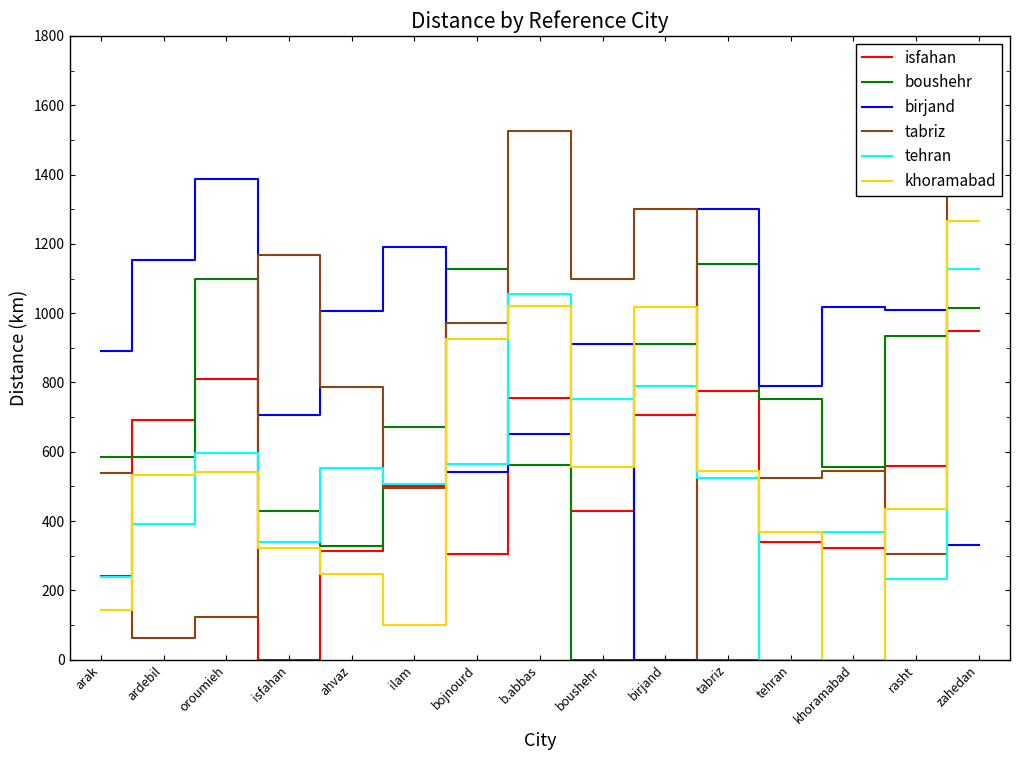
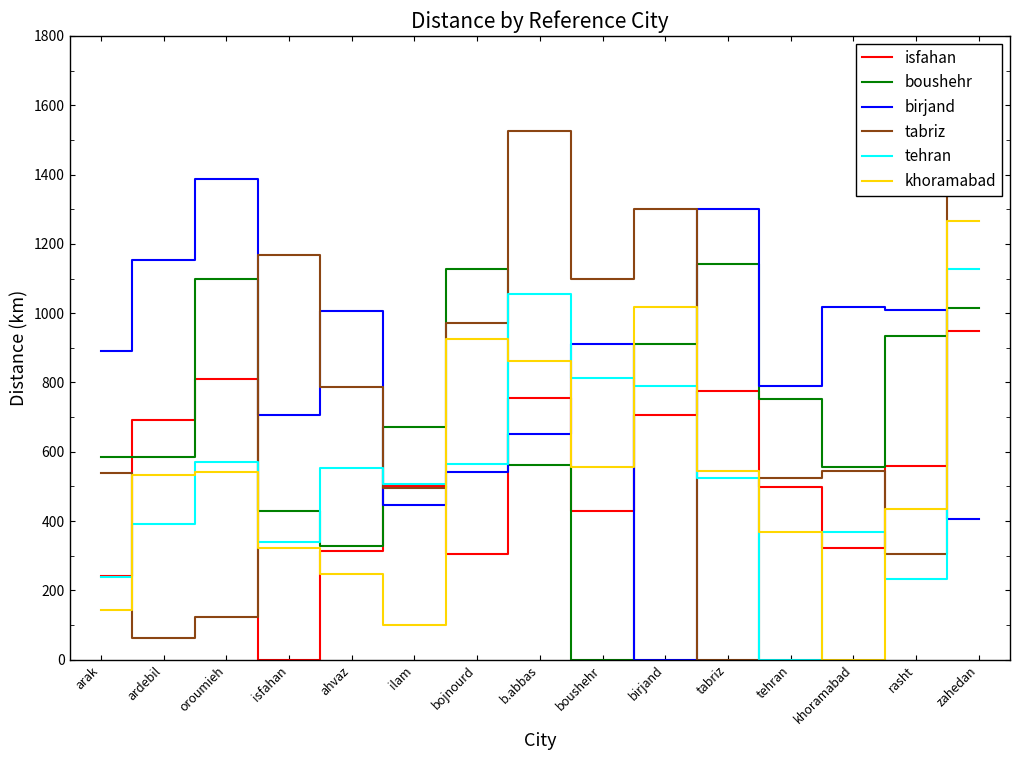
  {
    "isfahan": {
      "ardebil": 690,
      "oroumieh": 810,
      "isfahan": 0,
      "ahvaz": 310,
      "bojnourd": 310,
      "b.abbas": 760,
      "boushehr": 430,
      "birjand": 710,
      "tabriz": 780,
-     "tehran": 340,
+     "tehran": 500,
      "khoramabad": 320,
      "rasht": 560,
      "zahedan": 950
    },
    "boushehr": {
      "arak": 590,
      "ardebil": 590,
      "oroumieh": 1100,
      "isfahan": 430,
      "ahvaz": 330,
      "ilam": 670,
      "bojnourd": 1130,
      "b.abbas": 560,
      "boushehr": 0,
      "birjand": 910,
      "tabriz": 1140,
      "tehran": 750,
      "khoramabad": 560,
      "rasht": 940,
      "zahedan": 1020
    },
    "birjand": {
      "arak": 890,
      "ardebil": 1150,
      "oroumieh": 1390,
      "isfahan": 710,
      "ahvaz": 1010,
-     "ilam": 1190,
+     "ilam": 450,
      "bojnourd": 540,
      "b.abbas": 650,
      "boushehr": 910,
      "birjand": 0,
      "tabriz": 1300,
      "tehran": 790,
      "khoramabad": 1020,
      "rasht": 1010,
-     "zahedan": 330
+     "zahedan": 410
    },
    "tabriz": {
      "arak": 540,
      "ardebil": 60,
      "oroumieh": 120,
      "isfahan": 1170,
      "ahvaz": 790,
      "bojnourd": 970,
      "b.abbas": 1530,
      "boushehr": 1100,
      "birjand": 1300,
      "tabriz": 0,
      "tehran": 520,
      "khoramabad": 550,
      "rasht": 310
    },
    "tehran": {
      "ardebil": 390,
-     "oroumieh": 600,
+     "oroumieh": 570,
      "isfahan": 340,
      "ahvaz": 550,
      "bojnourd": 570,
      "b.abbas": 1060,
-     "boushehr": 750,
+     "boushehr": 810,
      "birjand": 790,
      "tabriz": 520,
      "tehran": 0,
      "khoramabad": 370,
      "rasht": 230,
      "zahedan": 1130
    },
    "khoramabad": {
      "arak": 140,
      "ardebil": 530,
      "oroumieh": 540,
      "isfahan": 320,
      "ahvaz": 250,
      "ilam": 100,
      "bojnourd": 930,
-     "b.abbas": 1020,
+     "b.abbas": 860,
      "boushehr": 560,
      "birjand": 1020,
      "tabriz": 550,
      "tehran": 370,
      "khoramabad": 0,
      "rasht": 440,
      "zahedan": 1270
    }
  }
